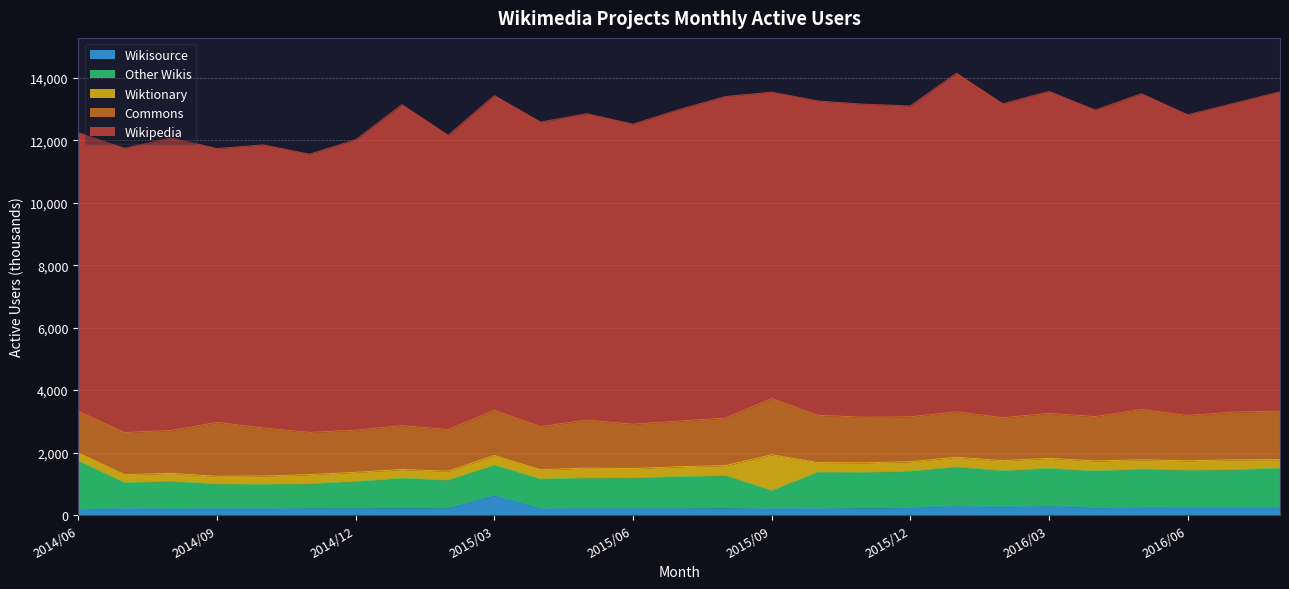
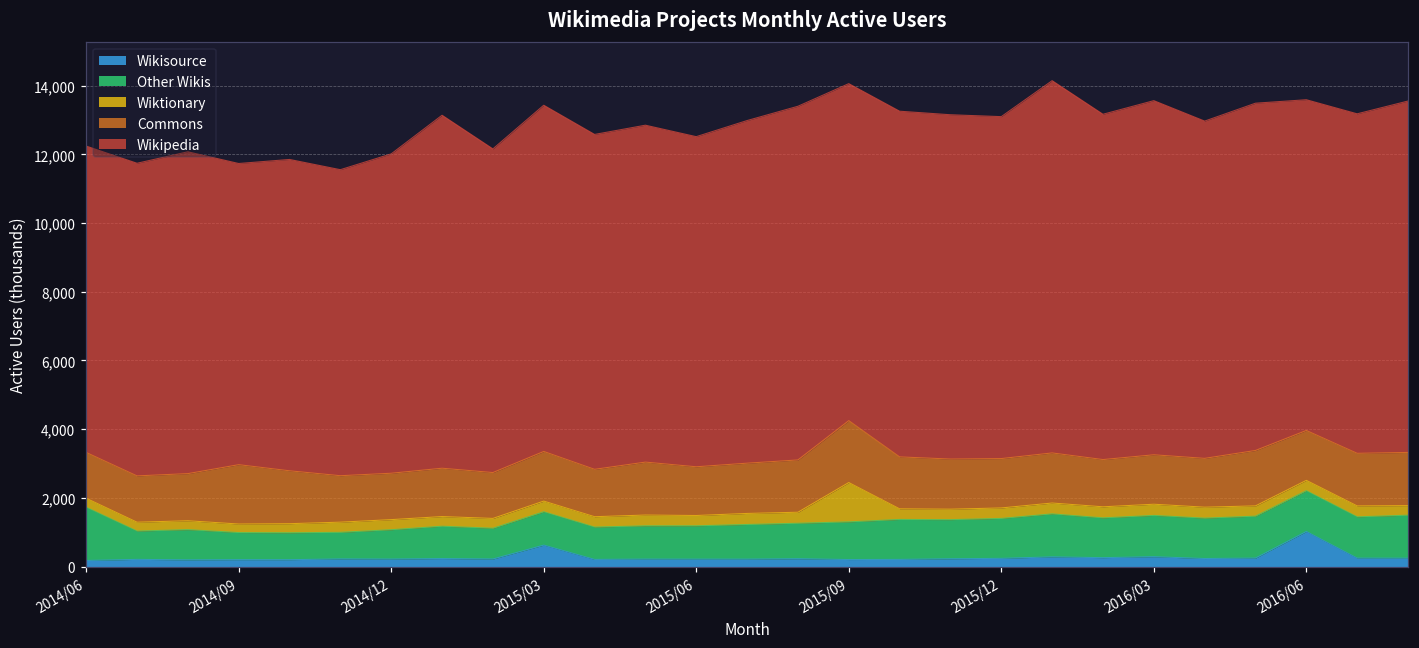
  {
    "Wikisource": {
      "2014/06": "200",
      "2014/09": "200",
      "2014/12": "200",
      "2015/03": "600",
      "2015/06": "200",
      "2015/09": "200",
      "2015/12": "200",
      "2016/03": "300",
-     "2016/06": "200"
+     "2016/06": "1,000"
    },
    "Other Wikis": {
      "2014/06": "1,500",
      "2014/09": "800",
      "2014/12": "900",
      "2015/03": "1,000",
      "2015/06": "1,000",
-     "2015/09": "600",
+     "2015/09": "1,100",
      "2015/12": "1,200",
      "2016/03": "1,200",
      "2016/06": "1,200"
    },
    "Wiktionary": {
      "2014/06": "300",
      "2014/09": "200",
      "2014/12": "300",
      "2015/03": "300",
      "2015/06": "300",
      "2015/09": "1,100",
      "2015/12": "300",
      "2016/03": "300",
      "2016/06": "300"
    }
  }
